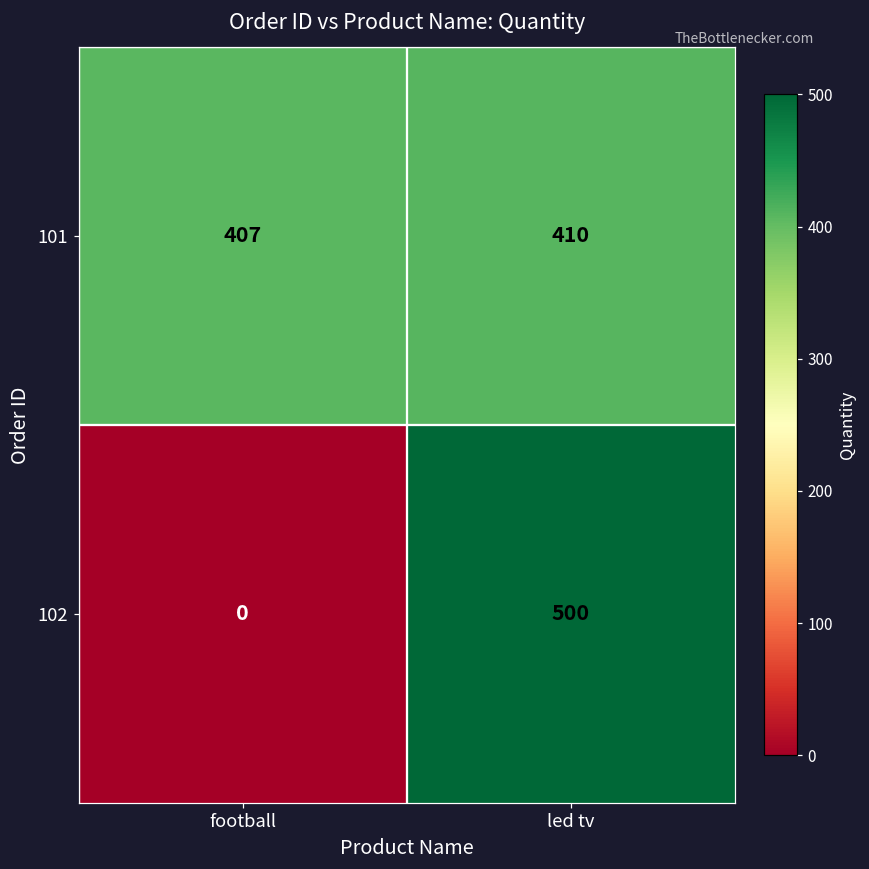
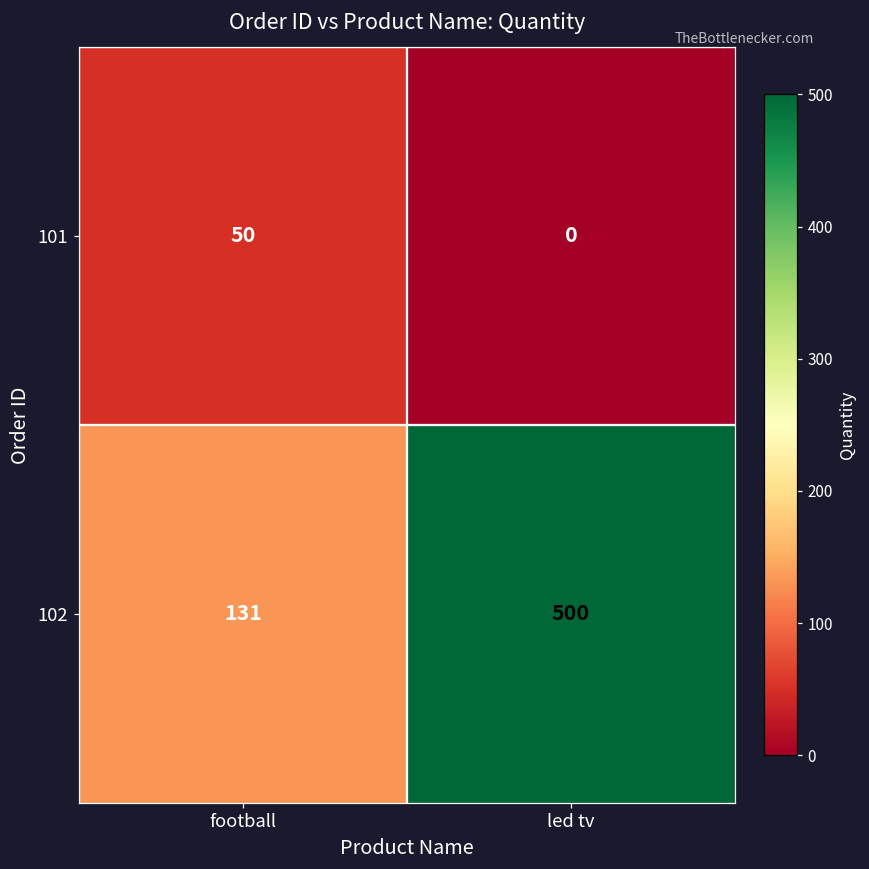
  {
    "101": {
-     "football": 407,
-     "led tv": 410
+     "football": 50,
+     "led tv": 0
    },
    "102": {
-     "football": 0,
+     "football": 131,
      "led tv": 500
    }
  }
